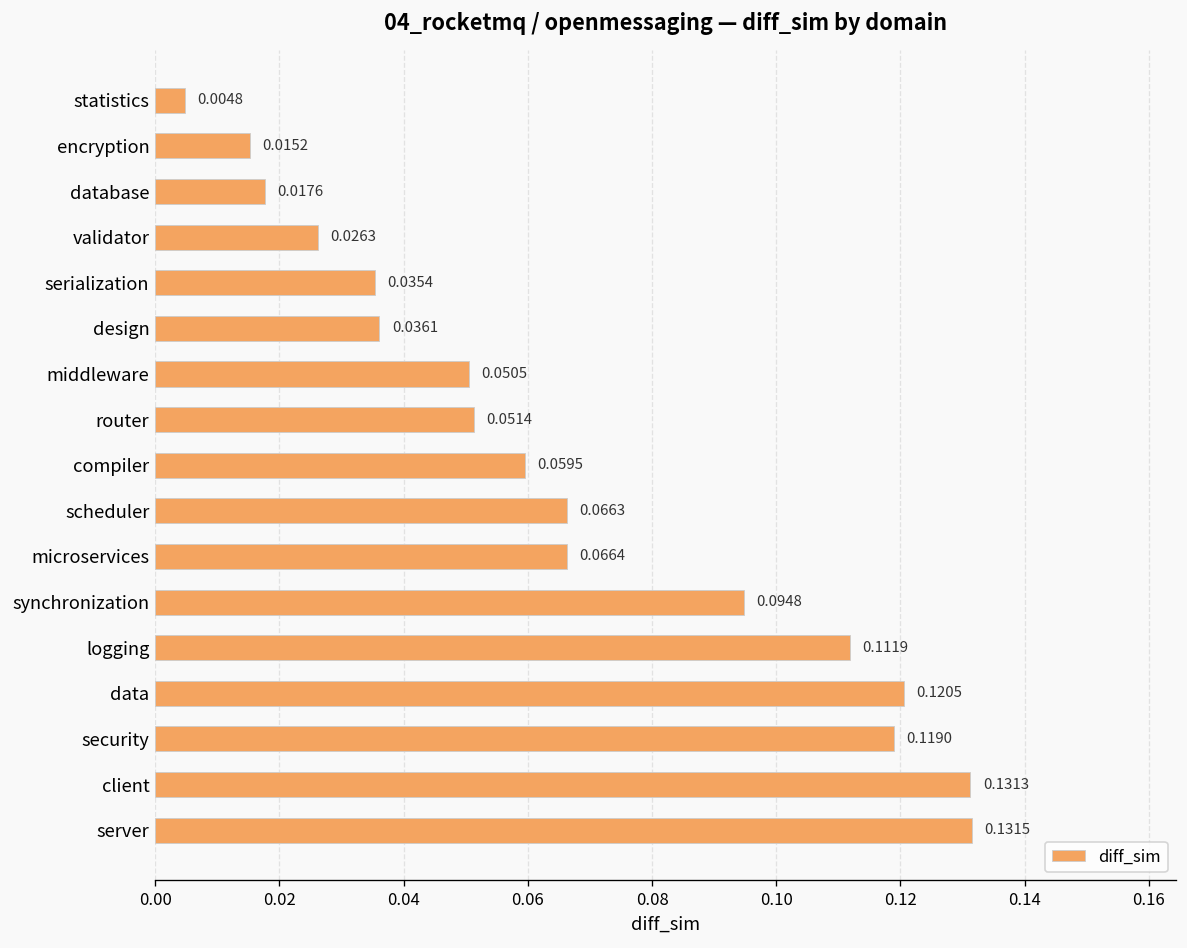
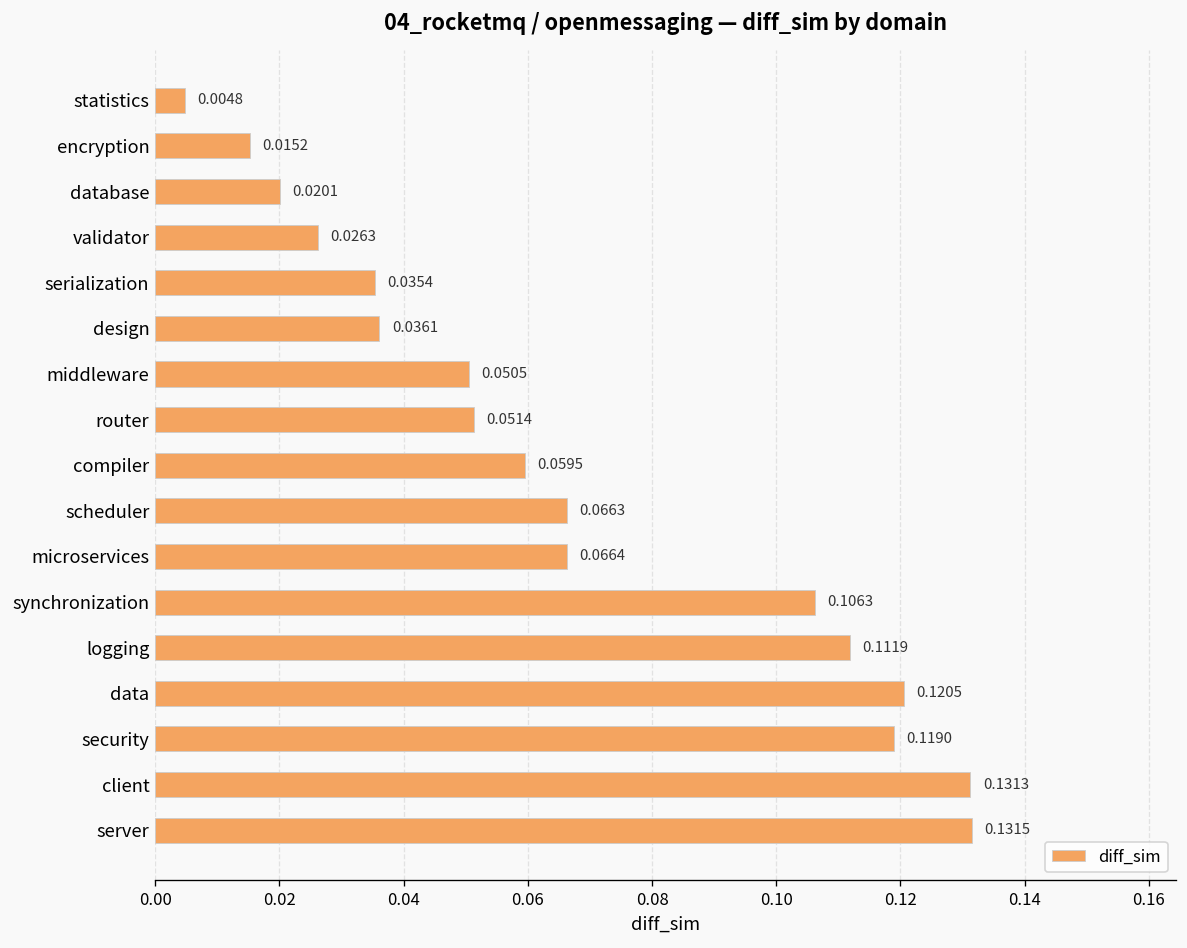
  {
    "statistics": 0.0048,
    "encryption": 0.0152,
-   "database": 0.0176,
+   "database": 0.0201,
    "validator": 0.0263,
    "serialization": 0.0354,
    "design": 0.0361,
    "middleware": 0.0505,
    "router": 0.0514,
    "compiler": 0.0595,
    "scheduler": 0.0663,
    "microservices": 0.0664,
-   "synchronization": 0.0948,
+   "synchronization": 0.1063,
    "logging": 0.1119,
    "data": 0.1205,
    "security": 0.1190,
    "client": 0.1313,
    "server": 0.1315
  }
